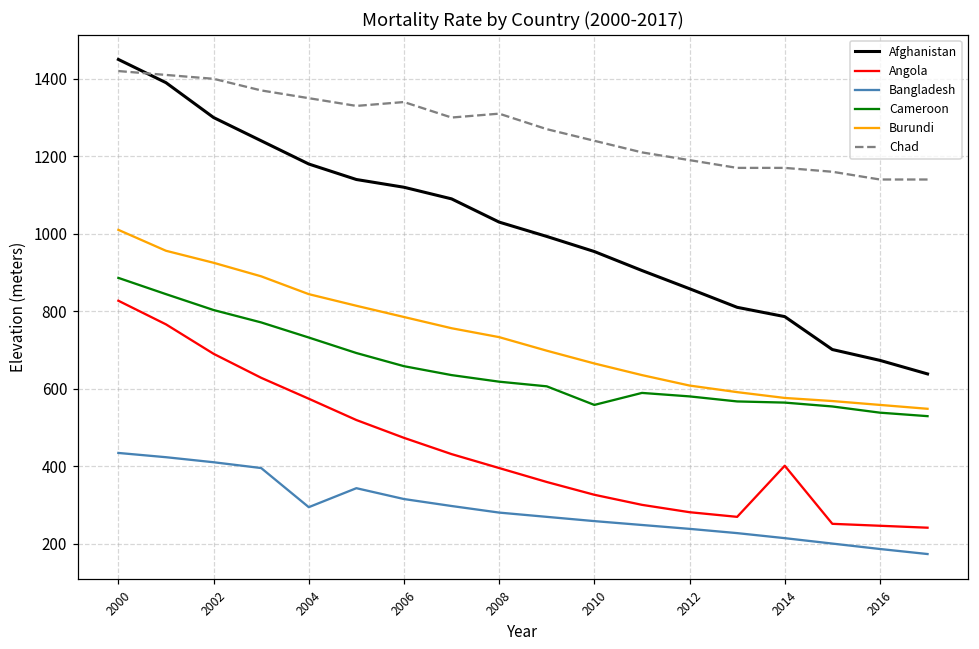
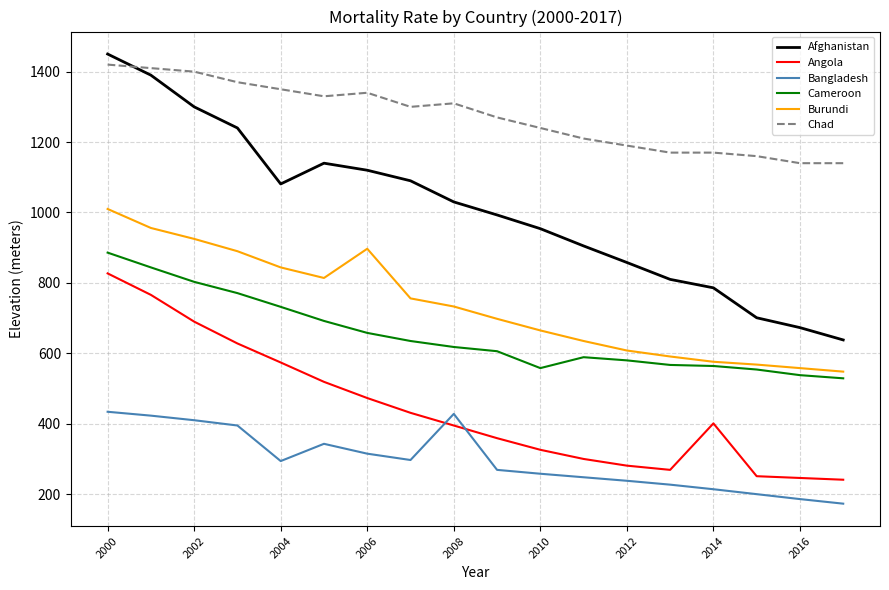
  {
    "Afghanistan": {
      "2000": 1450,
      "2002": 1300,
-     "2004": 1180,
+     "2004": 1080,
      "2006": 1120,
      "2008": 1030,
      "2010": 950,
      "2012": 860,
      "2014": 790,
      "2016": 670
    },
    "Angola": {
      "2000": 830,
      "2002": 690,
      "2004": 570,
      "2006": 470,
      "2008": 400,
      "2010": 330,
      "2012": 280,
      "2014": 400,
      "2016": 250
    },
    "Bangladesh": {
      "2000": 430,
      "2002": 410,
      "2004": 290,
      "2006": 320,
-     "2008": 280,
+     "2008": 430,
      "2010": 260,
      "2012": 240,
      "2014": 210,
      "2016": 190
    },
    "Cameroon": {
      "2000": 890,
      "2002": 800,
      "2004": 730,
      "2006": 660,
      "2008": 620,
      "2010": 560,
      "2012": 580,
      "2014": 560,
      "2016": 540
    },
    "Burundi": {
      "2000": 1010,
      "2002": 930,
      "2004": 840,
-     "2006": 790,
+     "2006": 900,
      "2008": 730,
      "2010": 670,
      "2012": 610,
      "2014": 580,
      "2016": 560
    },
    "Chad": {
      "2000": 1420,
      "2002": 1400,
      "2004": 1350,
      "2006": 1340,
      "2008": 1310,
      "2010": 1240,
      "2012": 1190,
      "2014": 1170,
      "2016": 1140
    }
  }
